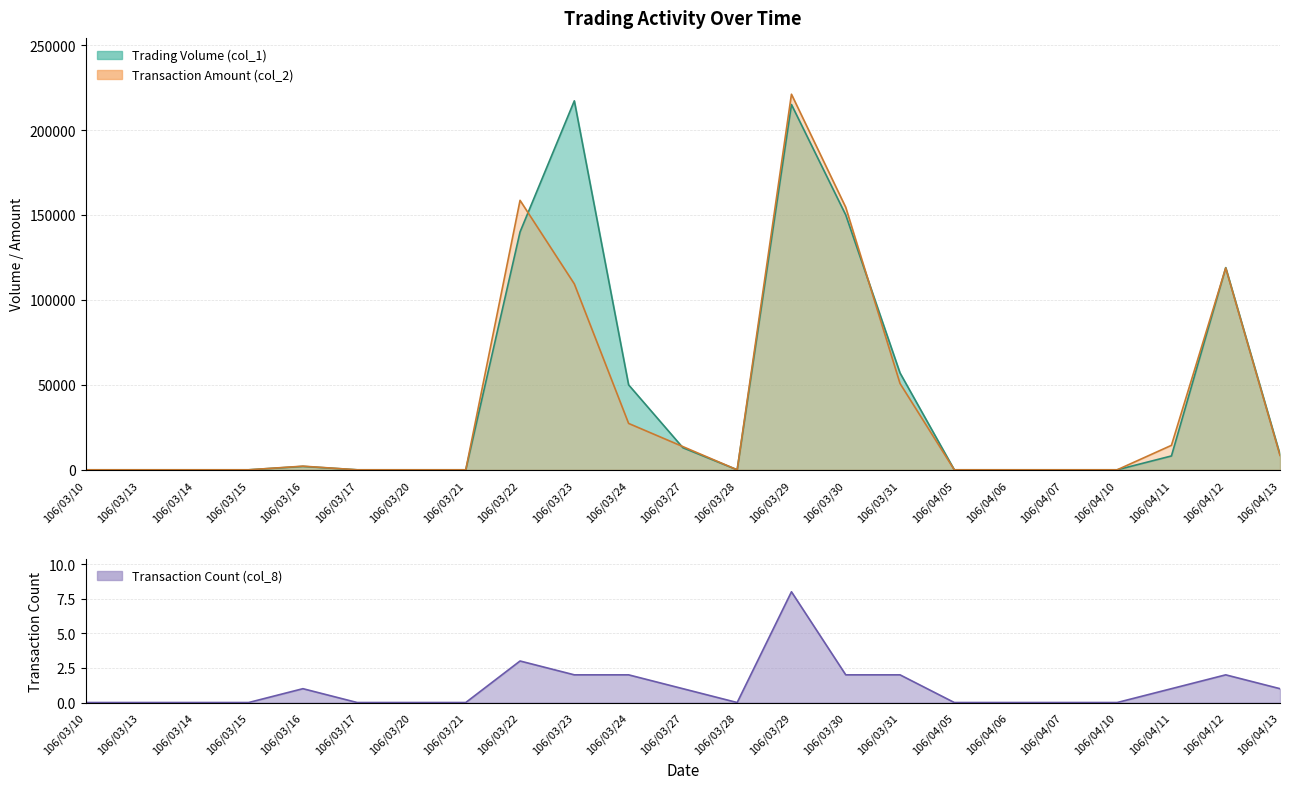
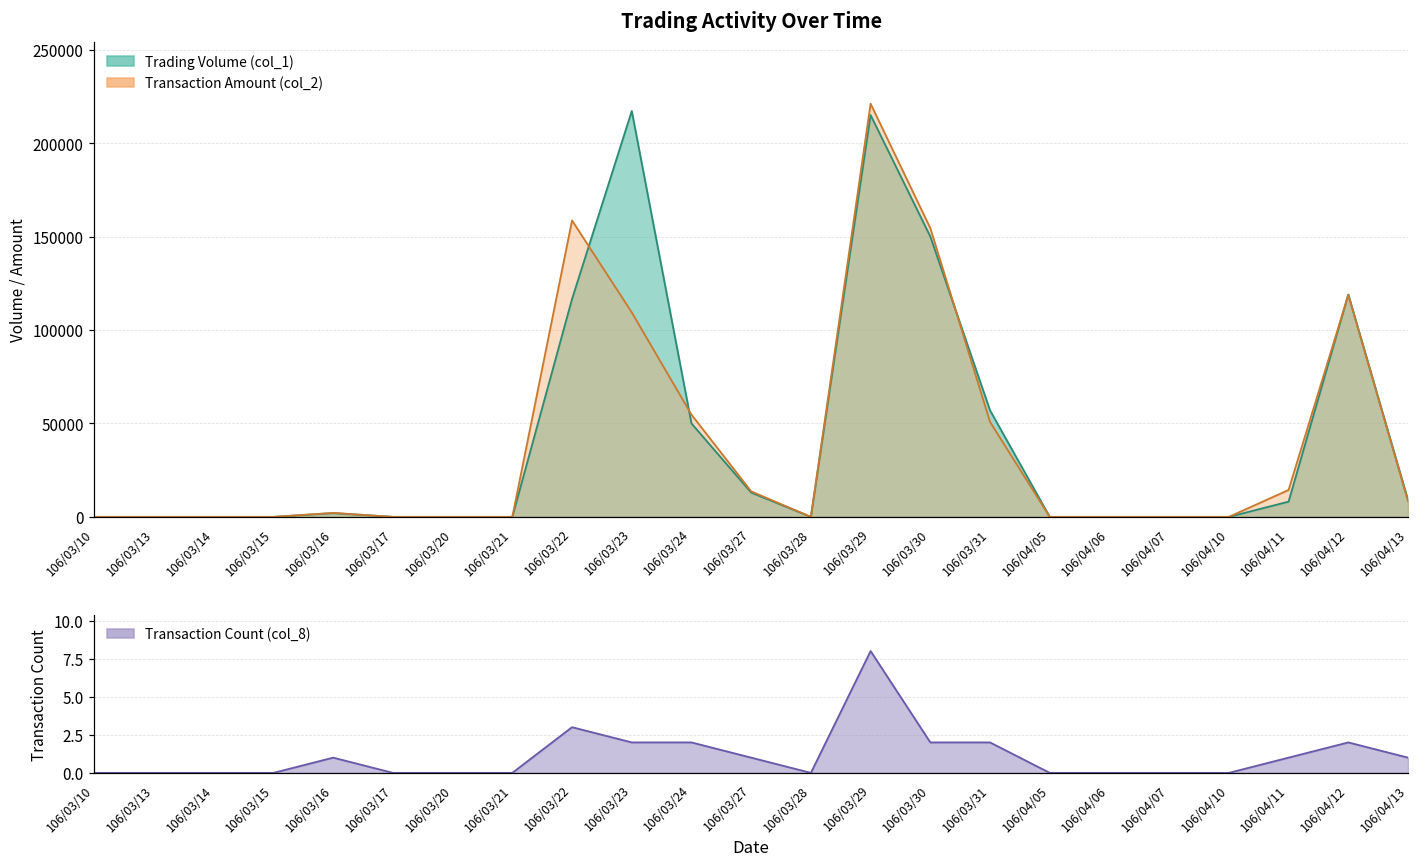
  {
    "Trading Activity Over Time": {
      "Trading Volume (col_1)": {
-       "106/03/22": 140000,
+       "106/03/22": 117000,
        "106/03/23": 217000,
        "106/03/24": 50000,
        "106/03/29": 215000,
        "106/03/30": 150000,
        "106/03/31": 57000,
        "106/04/11": 8000
      },
      "Transaction Amount (col_2)": {
        "106/03/22": 159000,
        "106/03/23": 109000,
-       "106/03/24": 27000,
+       "106/03/24": 55000,
        "106/03/29": 221000,
        "106/03/30": 155000,
        "106/03/31": 51000,
        "106/04/11": 14000
      }
    }
  }
